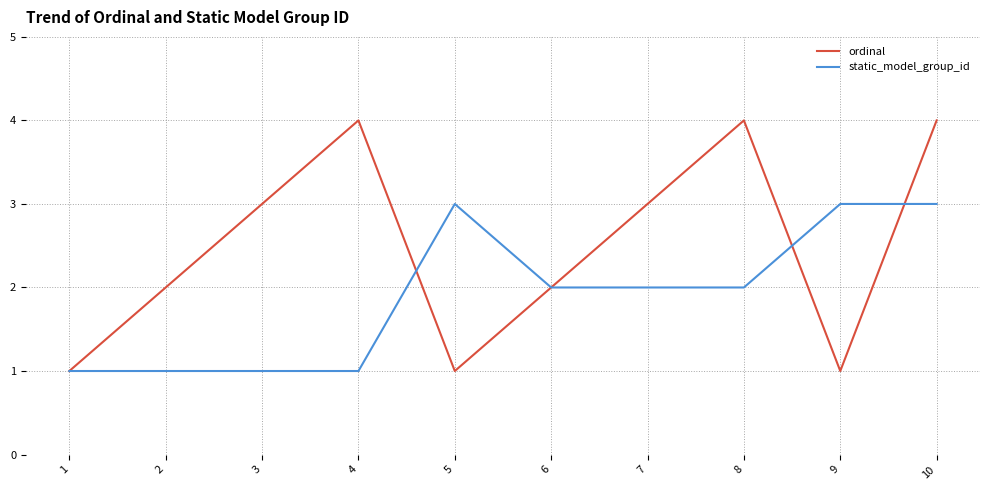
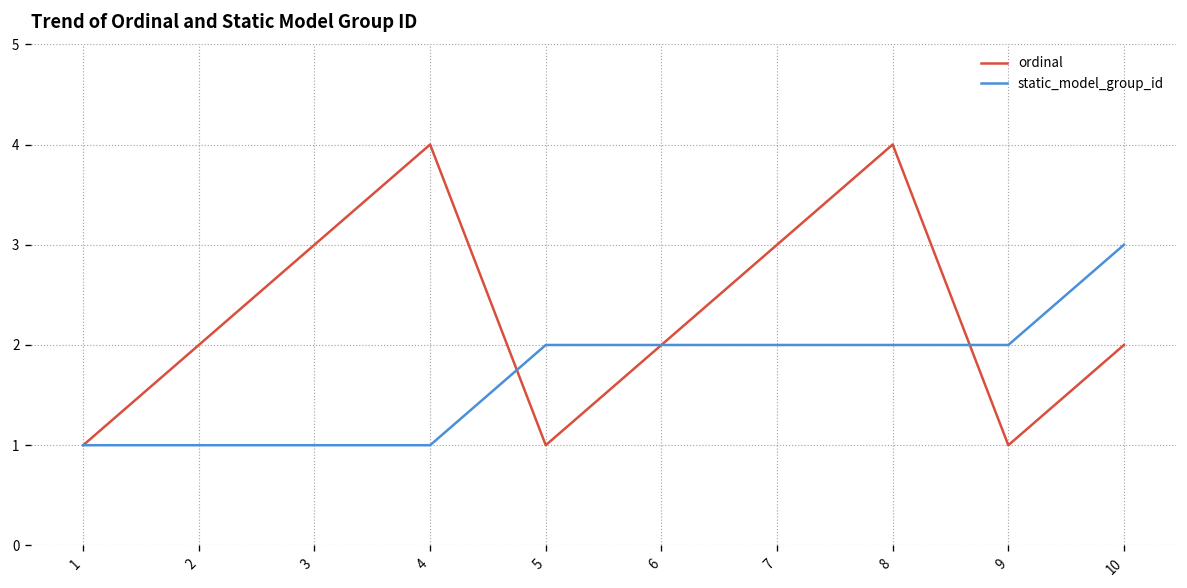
  {
    "ordinal": {
      "2": 2,
      "3": 3,
      "4": 4,
      "5": 1,
      "7": 3,
      "8": 4,
      "9": 1,
-     "10": 4
+     "10": 2
    },
    "static_model_group_id": {
      "2": 1,
      "3": 1,
      "4": 1,
-     "5": 3,
+     "5": 2,
      "7": 2,
      "8": 2,
-     "9": 3,
+     "9": 2,
      "10": 3
    }
  }
